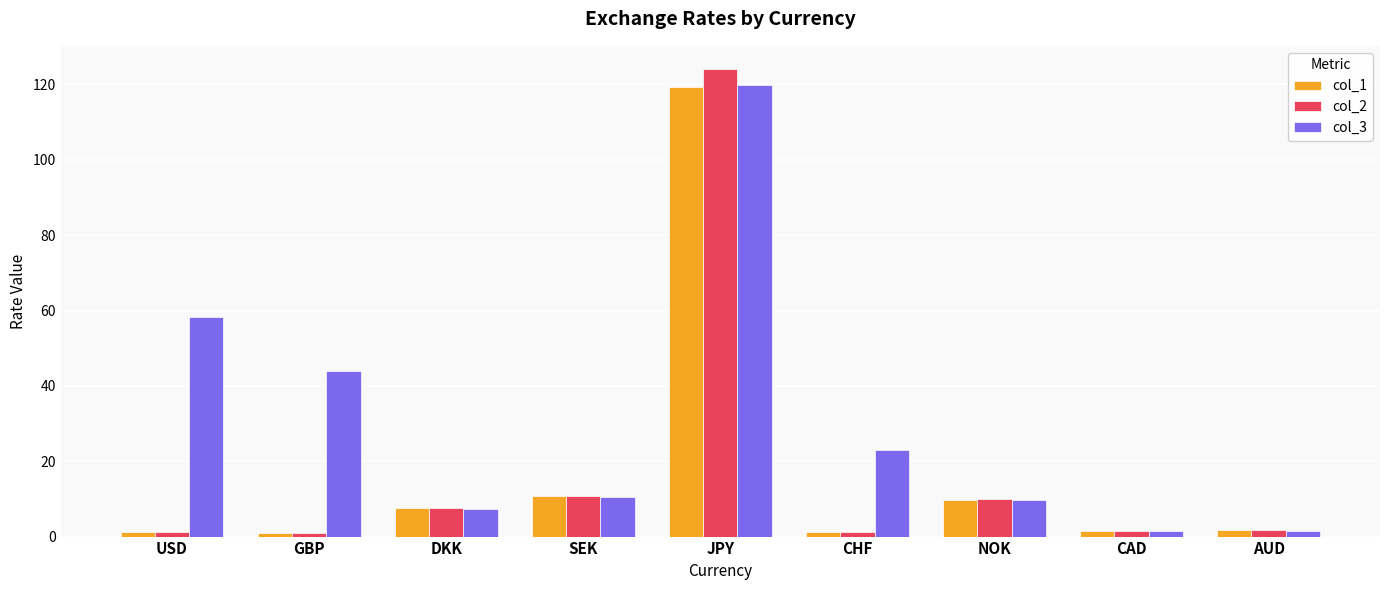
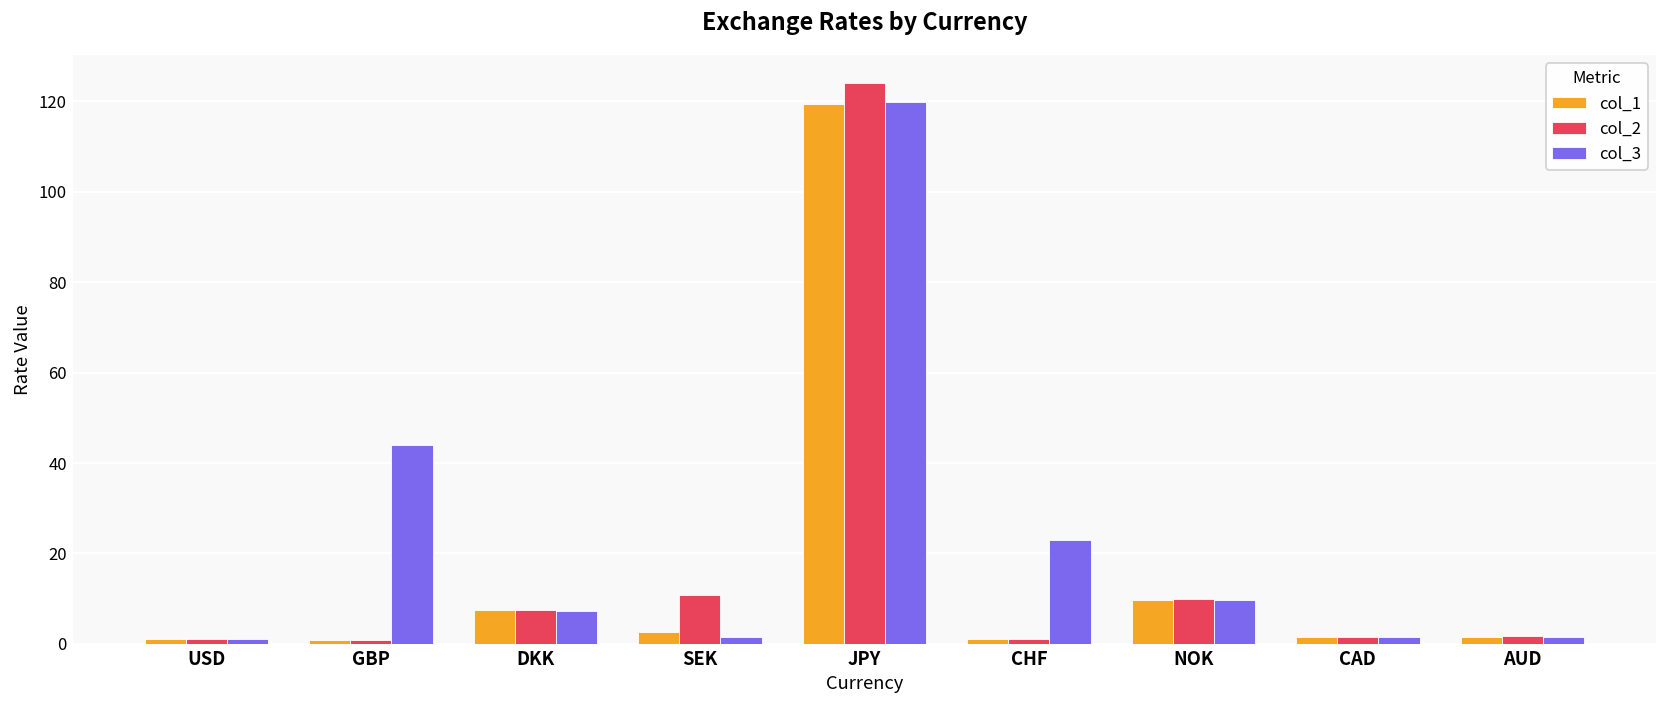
  {
    "col_1": {
      "USD": 1,
      "GBP": 1,
      "DKK": 7,
-     "SEK": 11,
+     "SEK": 3,
      "JPY": 119,
      "CHF": 1,
      "NOK": 10,
      "CAD": 2,
      "AUD": 2
    },
    "col_2": {
      "USD": 1,
      "GBP": 1,
      "DKK": 8,
      "SEK": 11,
      "JPY": 124,
      "CHF": 1,
      "NOK": 10,
      "CAD": 2,
      "AUD": 2
    },
    "col_3": {
-     "USD": 58,
+     "USD": 1,
      "GBP": 44,
      "DKK": 7,
-     "SEK": 10,
+     "SEK": 2,
      "JPY": 120,
      "CHF": 23,
      "NOK": 10,
      "CAD": 1,
      "AUD": 2
    }
  }
